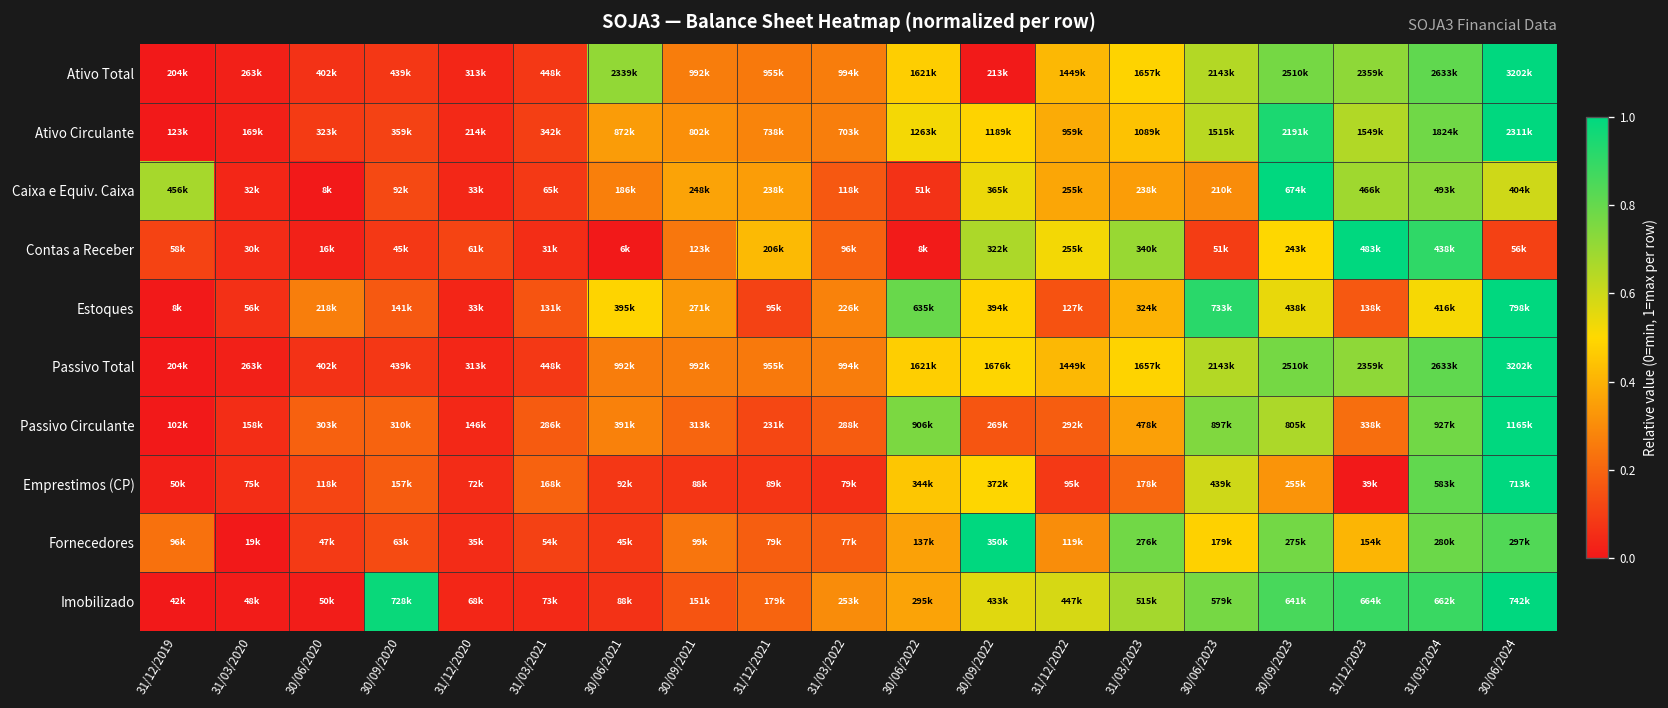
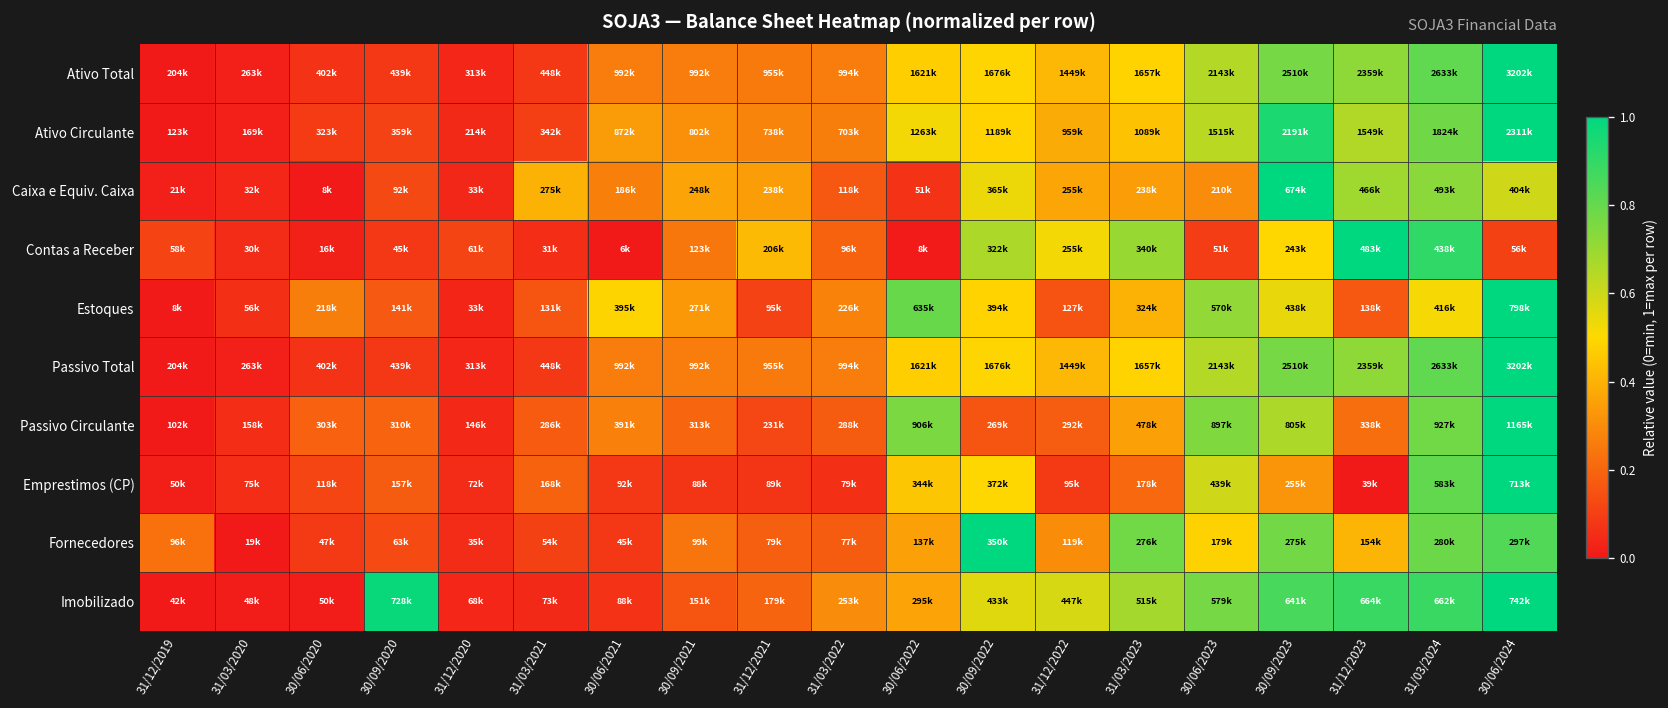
  {
    "Ativo Total": {
      "31/12/2019": "204k",
      "31/03/2020": "263k",
      "30/06/2020": "402k",
      "30/09/2020": "439k",
      "31/12/2020": "313k",
      "31/03/2021": "448k",
-     "30/06/2021": "2339k",
+     "30/06/2021": "992k",
      "30/09/2021": "992k",
      "31/12/2021": "955k",
      "31/03/2022": "994k",
      "30/06/2022": "1621k",
-     "30/09/2022": "213k",
+     "30/09/2022": "1676k",
      "31/12/2022": "1449k",
      "31/03/2023": "1657k",
      "30/06/2023": "2143k",
      "30/09/2023": "2510k",
      "31/12/2023": "2359k",
      "31/03/2024": "2633k",
      "30/06/2024": "3202k"
    },
    "Ativo Circulante": {
      "31/12/2019": "123k",
      "31/03/2020": "169k",
      "30/06/2020": "323k",
      "30/09/2020": "359k",
      "31/12/2020": "214k",
      "31/03/2021": "342k",
      "30/06/2021": "872k",
      "30/09/2021": "802k",
      "31/12/2021": "738k",
      "31/03/2022": "703k",
      "30/06/2022": "1263k",
      "30/09/2022": "1189k",
      "31/12/2022": "959k",
      "31/03/2023": "1089k",
      "30/06/2023": "1515k",
      "30/09/2023": "2191k",
      "31/12/2023": "1549k",
      "31/03/2024": "1824k",
      "30/06/2024": "2311k"
    },
    "Caixa e Equiv. Caixa": {
-     "31/12/2019": "456k",
+     "31/12/2019": "21k",
      "31/03/2020": "32k",
      "30/06/2020": "8k",
      "30/09/2020": "92k",
      "31/12/2020": "33k",
-     "31/03/2021": "65k",
+     "31/03/2021": "275k",
      "30/06/2021": "186k",
      "30/09/2021": "248k",
      "31/12/2021": "238k",
      "31/03/2022": "118k",
      "30/06/2022": "51k",
      "30/09/2022": "365k",
      "31/12/2022": "255k",
      "31/03/2023": "238k",
      "30/06/2023": "210k",
      "30/09/2023": "674k",
      "31/12/2023": "466k",
      "31/03/2024": "493k",
      "30/06/2024": "404k"
    },
    "Contas a Receber": {
      "31/12/2019": "58k",
      "31/03/2020": "30k",
      "30/06/2020": "16k",
      "30/09/2020": "45k",
      "31/12/2020": "61k",
      "31/03/2021": "31k",
      "30/06/2021": "6k",
      "30/09/2021": "123k",
      "31/12/2021": "206k",
      "31/03/2022": "96k",
      "30/06/2022": "8k",
      "30/09/2022": "322k",
      "31/12/2022": "255k",
      "31/03/2023": "340k",
      "30/06/2023": "51k",
      "30/09/2023": "243k",
      "31/12/2023": "483k",
      "31/03/2024": "438k",
      "30/06/2024": "56k"
    },
    "Estoques": {
      "31/12/2019": "8k",
      "31/03/2020": "56k",
      "30/06/2020": "218k",
      "30/09/2020": "141k",
      "31/12/2020": "33k",
      "31/03/2021": "131k",
      "30/06/2021": "395k",
      "30/09/2021": "271k",
      "31/12/2021": "95k",
      "31/03/2022": "226k",
      "30/06/2022": "635k",
      "30/09/2022": "394k",
      "31/12/2022": "127k",
      "31/03/2023": "324k",
-     "30/06/2023": "733k",
+     "30/06/2023": "570k",
      "30/09/2023": "438k",
      "31/12/2023": "138k",
      "31/03/2024": "416k",
      "30/06/2024": "798k"
    },
    "Passivo Total": {
      "31/12/2019": "204k",
      "31/03/2020": "263k",
      "30/06/2020": "402k",
      "30/09/2020": "439k",
      "31/12/2020": "313k",
      "31/03/2021": "448k",
      "30/06/2021": "992k",
      "30/09/2021": "992k",
      "31/12/2021": "955k",
      "31/03/2022": "994k",
      "30/06/2022": "1621k",
      "30/09/2022": "1676k",
      "31/12/2022": "1449k",
      "31/03/2023": "1657k",
      "30/06/2023": "2143k",
      "30/09/2023": "2510k",
      "31/12/2023": "2359k",
      "31/03/2024": "2633k",
      "30/06/2024": "3202k"
    },
    "Passivo Circulante": {
      "31/12/2019": "102k",
      "31/03/2020": "158k",
      "30/06/2020": "303k",
      "30/09/2020": "310k",
      "31/12/2020": "146k",
      "31/03/2021": "286k",
      "30/06/2021": "391k",
      "30/09/2021": "313k",
      "31/12/2021": "231k",
      "31/03/2022": "288k",
      "30/06/2022": "906k",
      "30/09/2022": "269k",
      "31/12/2022": "292k",
      "31/03/2023": "478k",
      "30/06/2023": "897k",
      "30/09/2023": "805k",
      "31/12/2023": "338k",
      "31/03/2024": "927k",
      "30/06/2024": "1165k"
    },
    "Emprestimos (CP)": {
      "31/12/2019": "50k",
      "31/03/2020": "75k",
      "30/06/2020": "118k",
      "30/09/2020": "157k",
      "31/12/2020": "72k",
      "31/03/2021": "168k",
      "30/06/2021": "92k",
      "30/09/2021": "88k",
      "31/12/2021": "89k",
      "31/03/2022": "79k",
      "30/06/2022": "344k",
      "30/09/2022": "372k",
      "31/12/2022": "95k",
      "31/03/2023": "178k",
      "30/06/2023": "439k",
      "30/09/2023": "255k",
      "31/12/2023": "39k",
      "31/03/2024": "583k",
      "30/06/2024": "713k"
    },
    "Fornecedores": {
      "31/12/2019": "96k",
      "31/03/2020": "19k",
      "30/06/2020": "47k",
      "30/09/2020": "63k",
      "31/12/2020": "35k",
      "31/03/2021": "54k",
      "30/06/2021": "45k",
      "30/09/2021": "99k",
      "31/12/2021": "79k",
      "31/03/2022": "77k",
      "30/06/2022": "137k",
      "30/09/2022": "350k",
      "31/12/2022": "119k",
      "31/03/2023": "276k",
      "30/06/2023": "179k",
      "30/09/2023": "275k",
      "31/12/2023": "154k",
      "31/03/2024": "280k",
      "30/06/2024": "297k"
    },
    "Imobilizado": {
      "31/12/2019": "42k",
      "31/03/2020": "48k",
      "30/06/2020": "50k",
      "30/09/2020": "728k",
      "31/12/2020": "68k",
      "31/03/2021": "73k",
      "30/06/2021": "88k",
      "30/09/2021": "151k",
      "31/12/2021": "179k",
      "31/03/2022": "253k",
      "30/06/2022": "295k",
      "30/09/2022": "433k",
      "31/12/2022": "447k",
      "31/03/2023": "515k",
      "30/06/2023": "579k",
      "30/09/2023": "641k",
      "31/12/2023": "664k",
      "31/03/2024": "662k",
      "30/06/2024": "742k"
    }
  }
